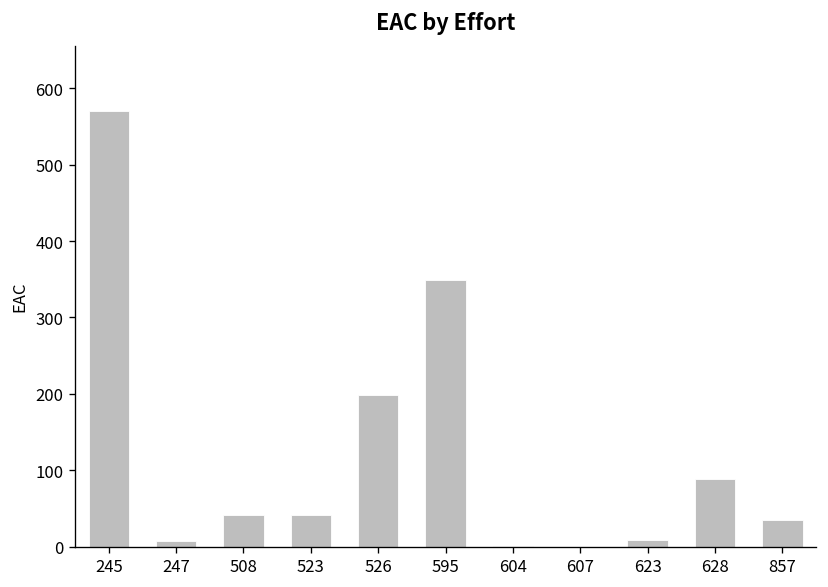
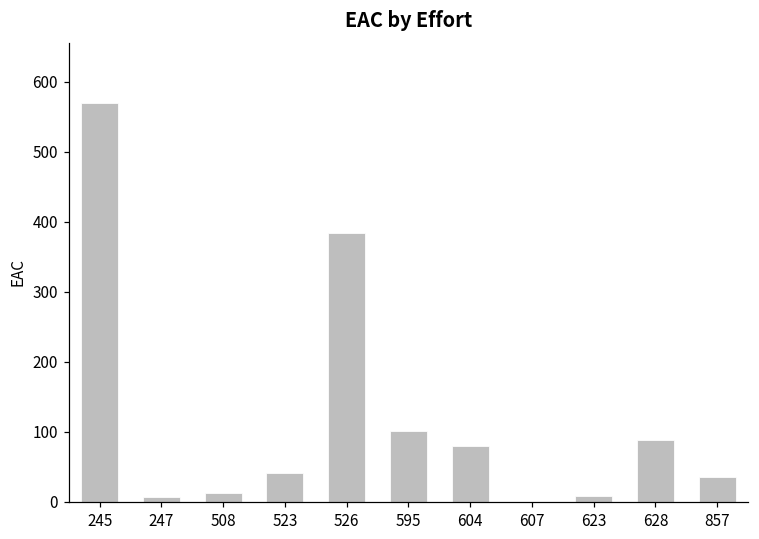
  {
    "245": 570,
    "247": 10,
-   "508": 40,
+   "508": 10,
    "523": 40,
-   "526": 200,
-   "595": 350,
-   "604": 0,
+   "526": 380,
+   "595": 100,
+   "604": 80,
    "607": 0,
    "623": 10,
    "628": 90,
    "857": 40
  }
